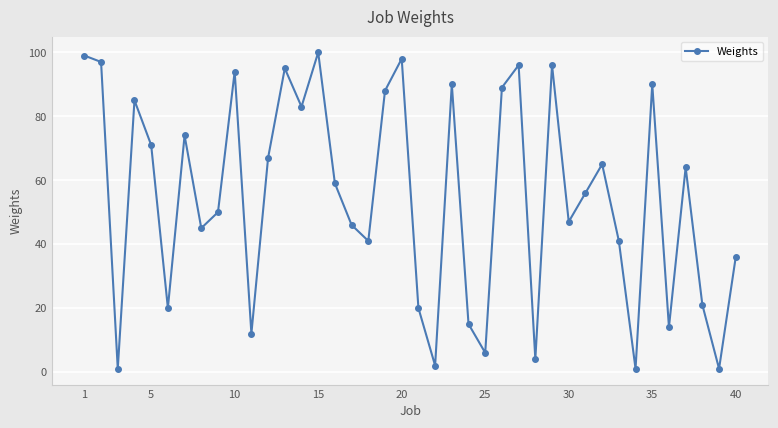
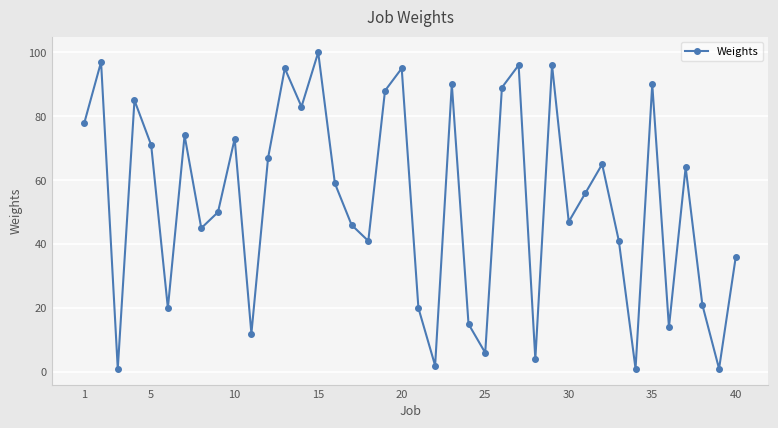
  {
-   "1": 99,
+   "1": 78,
    "5": 71,
-   "10": 94,
+   "10": 73,
    "15": 100,
-   "20": 98,
+   "20": 95,
    "25": 6,
    "30": 47,
    "35": 90,
    "40": 36
  }
